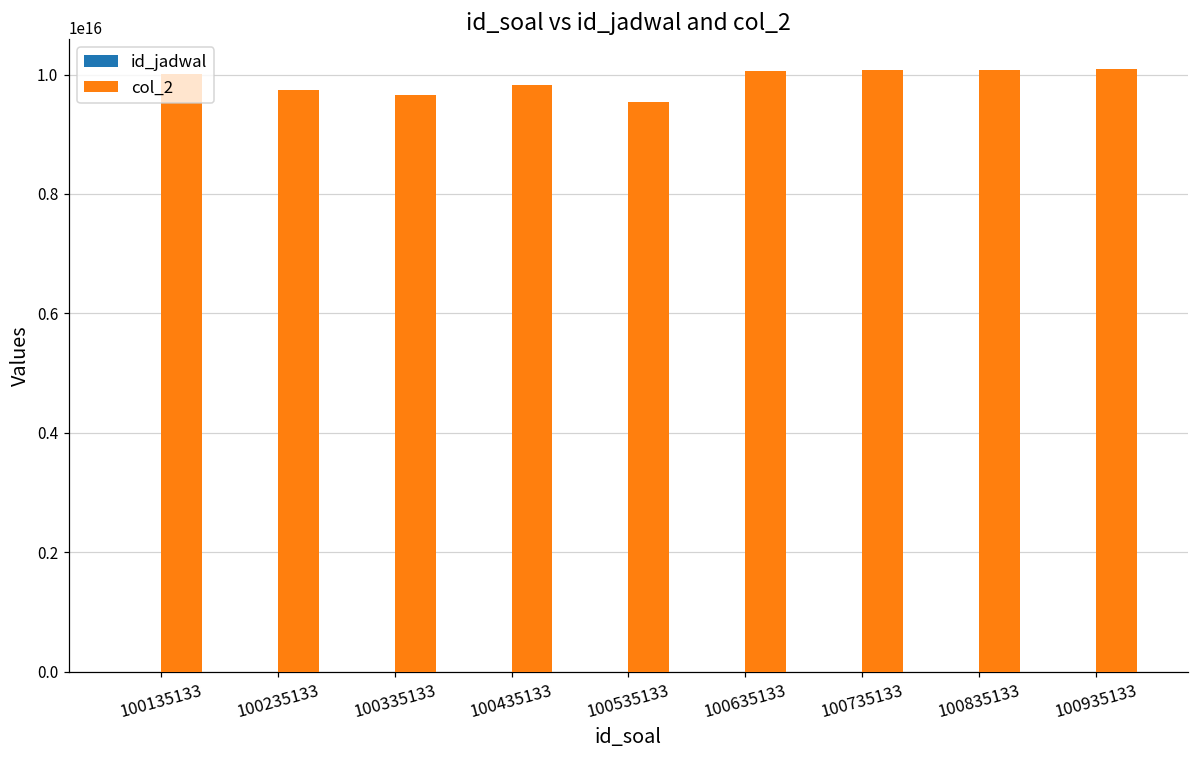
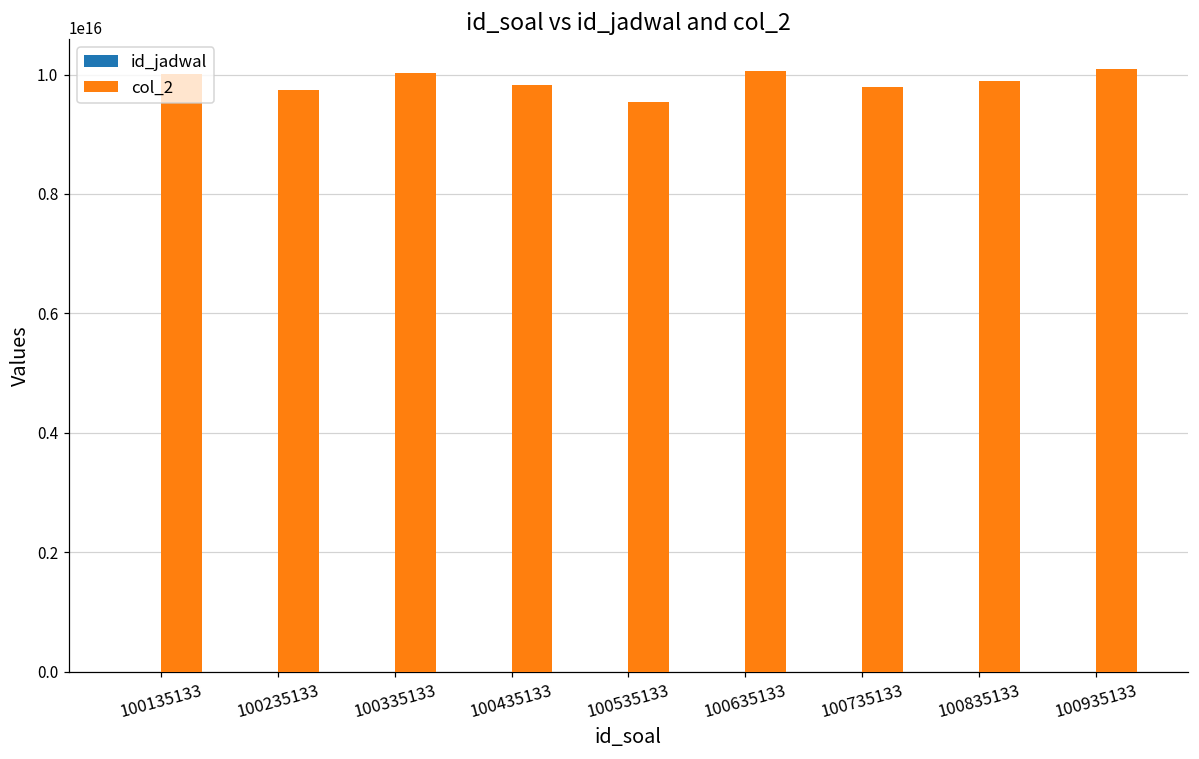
  {
    "col_2": {
      "100235133": 9700000000000000,
-     "100335133": 9700000000000000,
+     "100335133": 10000000000000000,
      "100435133": 9800000000000000,
      "100535133": 9500000000000000,
      "100635133": 10100000000000000,
-     "100735133": 10100000000000000,
-     "100835133": 10100000000000000,
+     "100735133": 9800000000000000,
+     "100835133": 9900000000000000,
      "100935133": 10100000000000000
    }
  }
